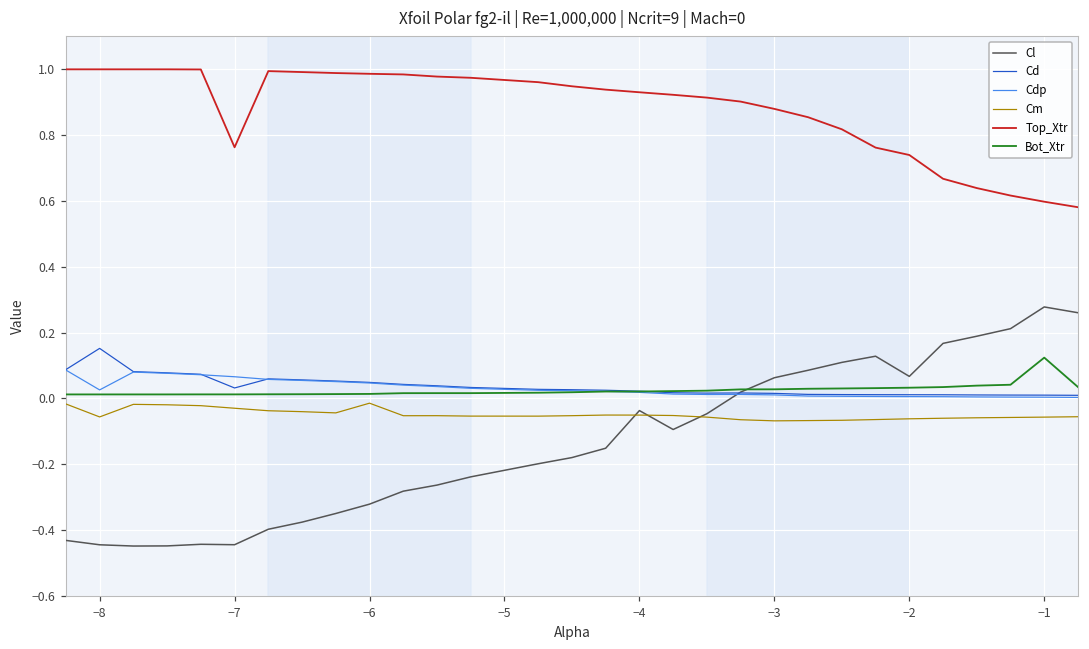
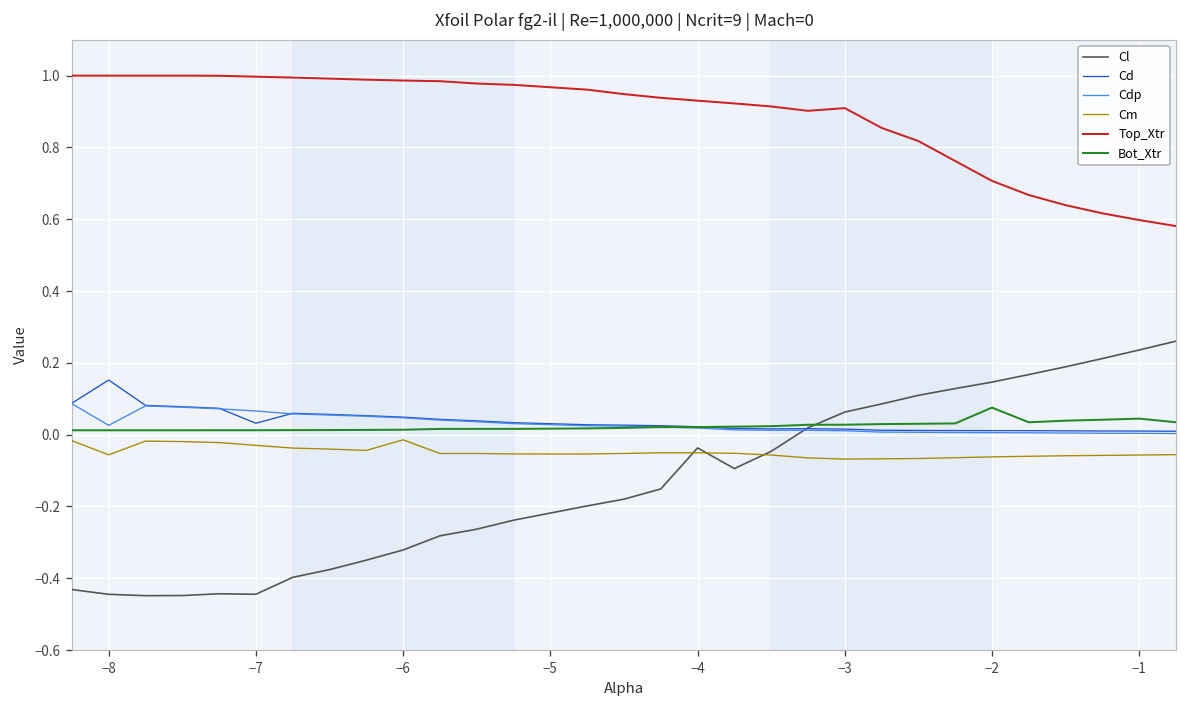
  {
    "Cl": {
      "−8": -0.44,
      "−7": -0.44,
      "−6": -0.32,
      "−4": -0.04,
      "−3": 0.06,
-     "−2": 0.07,
-     "−1": 0.28
+     "−2": 0.15,
+     "−1": 0.24
    },
    "Cd": {
      "−8": 0.15,
      "−7": 0.03
    },
    "Cdp": {
      "−8": 0.03,
      "−7": 0.07
    },
    "Cm": {
      "−8": -0.06,
      "−7": -0.03,
      "−6": -0.01,
      "−4": -0.05,
      "−3": -0.07,
      "−2": -0.06,
      "−1": -0.06
    },
    "Top_Xtr": {
      "−8": 1.00,
-     "−7": 0.76,
+     "−7": 1.00,
      "−6": 0.99,
      "−4": 0.93,
-     "−3": 0.88,
-     "−2": 0.74,
+     "−3": 0.91,
+     "−2": 0.71,
      "−1": 0.60
    },
    "Bot_Xtr": {
      "−8": 0.01,
      "−7": 0.01,
      "−6": 0.01,
      "−3": 0.03,
-     "−2": 0.03,
-     "−1": 0.12
+     "−2": 0.08,
+     "−1": 0.04
    }
  }
